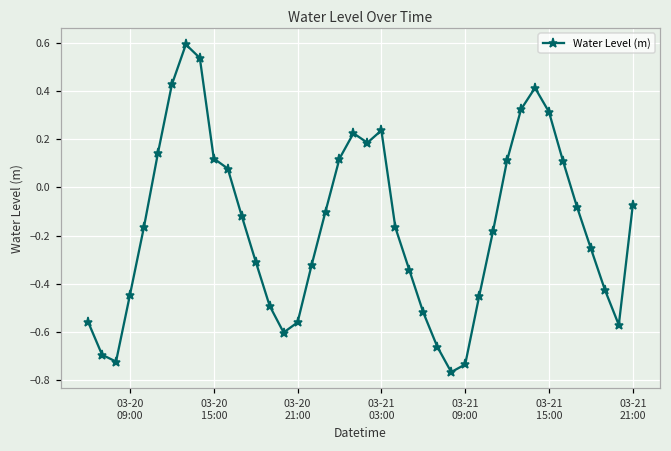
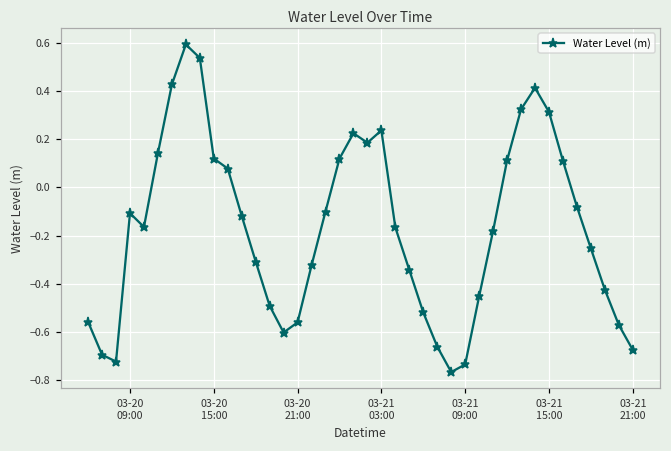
  {
-   "03-20 09:00": -0.44,
+   "03-20 09:00": -0.11,
    "03-20 15:00": 0.12,
    "03-20 21:00": -0.56,
    "03-21 03:00": 0.24,
    "03-21 09:00": -0.73,
    "03-21 15:00": 0.31,
-   "03-21 21:00": -0.07
+   "03-21 21:00": -0.67
  }
